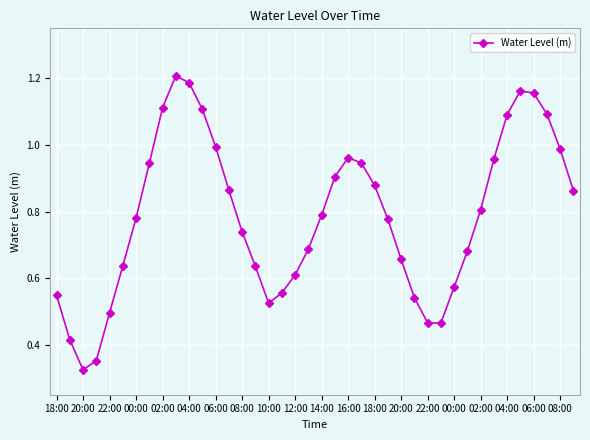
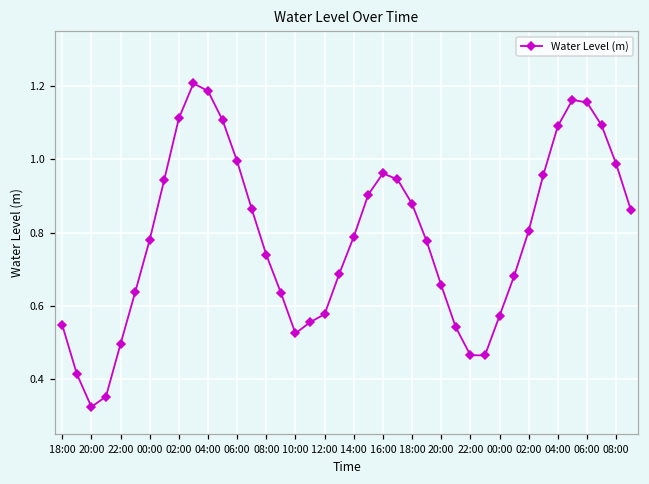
  {
    "10:00": 0.53,
-   "12:00": 0.61,
+   "12:00": 0.58,
    "14:00": 0.79,
    "16:00": 0.96
  }
